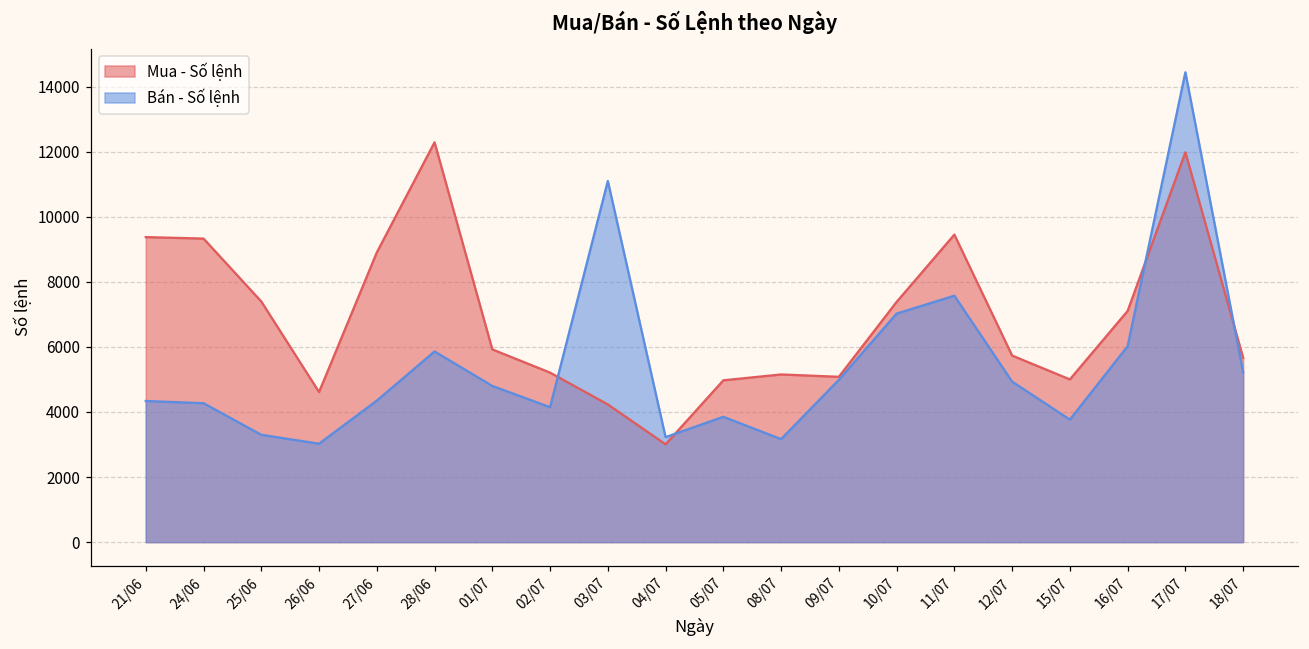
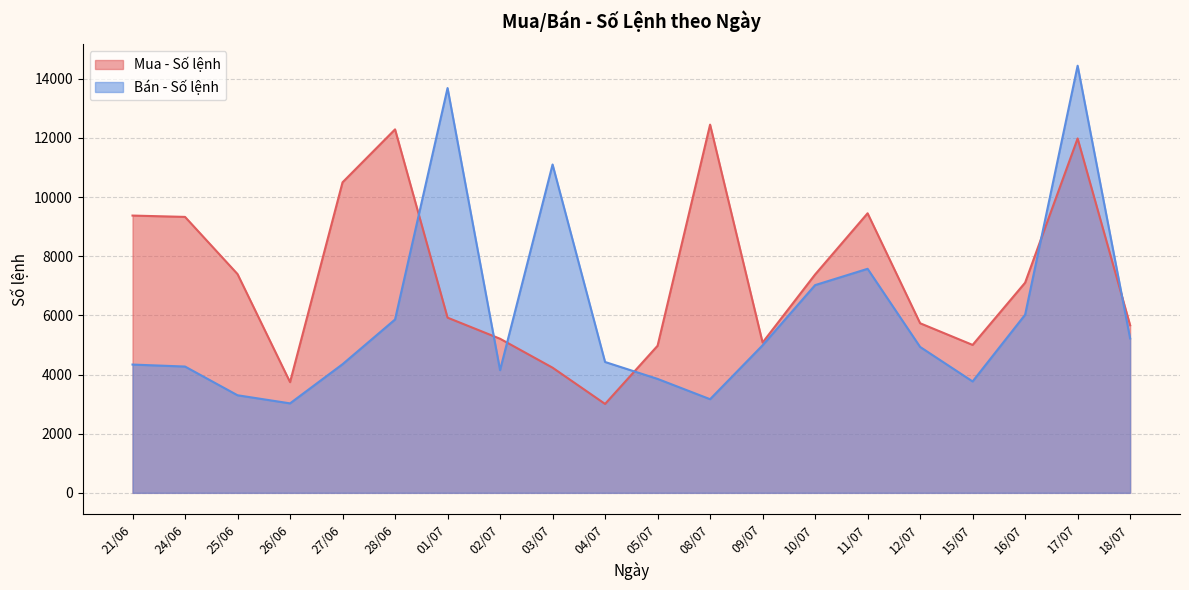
  {
    "Mua - Số lệnh": {
      "21/06": 9400,
      "24/06": 9300,
      "25/06": 7400,
-     "26/06": 4600,
-     "27/06": 8900,
+     "26/06": 3700,
+     "27/06": 10500,
      "28/06": 12300,
      "01/07": 5900,
      "02/07": 5200,
      "03/07": 4200,
      "04/07": 3000,
      "05/07": 5000,
-     "08/07": 5200,
+     "08/07": 12400,
      "09/07": 5100,
      "10/07": 7400,
      "11/07": 9500,
      "12/07": 5700,
      "15/07": 5000,
      "16/07": 7100,
      "17/07": 12000,
      "18/07": 5700
    },
    "Bán - Số lệnh": {
      "21/06": 4300,
      "24/06": 4300,
      "25/06": 3300,
      "26/06": 3000,
      "27/06": 4300,
      "28/06": 5900,
-     "01/07": 4800,
+     "01/07": 13700,
      "02/07": 4100,
      "03/07": 11100,
-     "04/07": 3200,
+     "04/07": 4400,
      "05/07": 3900,
      "08/07": 3200,
      "09/07": 5000,
      "10/07": 7000,
      "11/07": 7600,
      "12/07": 4900,
      "15/07": 3800,
      "16/07": 6000,
      "17/07": 14400,
      "18/07": 5200
    }
  }
